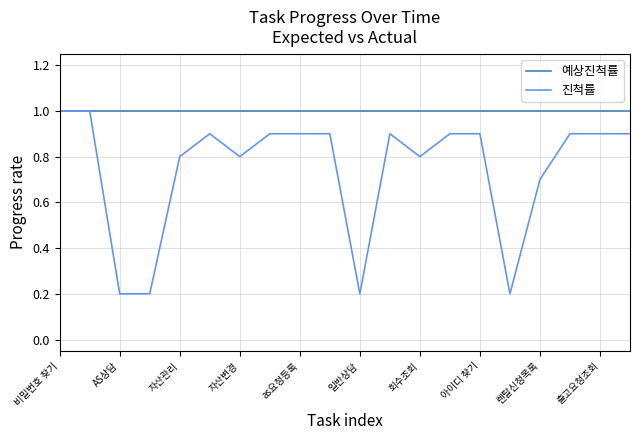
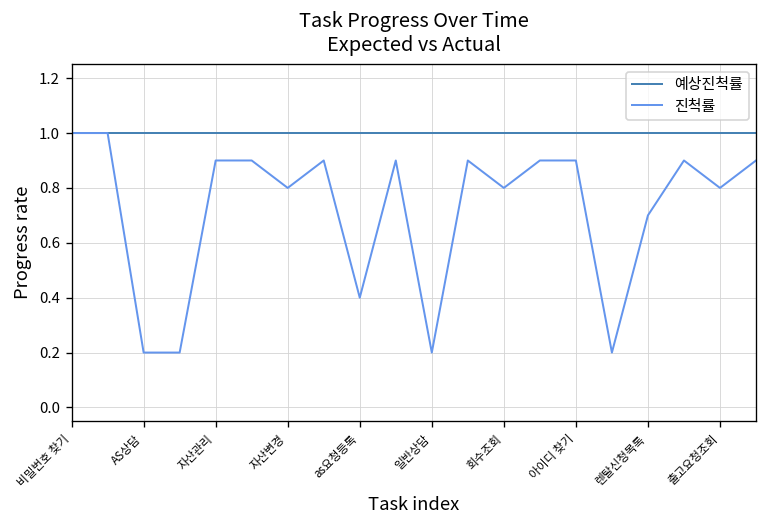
  {
    "예상진척률": {
      "AS상담": 1.0,
      "자산관리": 1.0,
      "자산변경": 1.0,
      "as요청등록": 1.0,
      "일반상담": 1.0,
      "회수조회": 1.0,
      "아이디 찾기": 1.0,
      "렌탈신청목록": 1.0,
      "출고요청조회": 1.0
    },
    "진척률": {
      "AS상담": 0.2,
-     "자산관리": 0.8,
+     "자산관리": 0.9,
      "자산변경": 0.8,
-     "as요청등록": 0.9,
+     "as요청등록": 0.4,
      "일반상담": 0.2,
      "회수조회": 0.8,
      "아이디 찾기": 0.9,
      "렌탈신청목록": 0.7,
-     "출고요청조회": 0.9
+     "출고요청조회": 0.8
    }
  }
